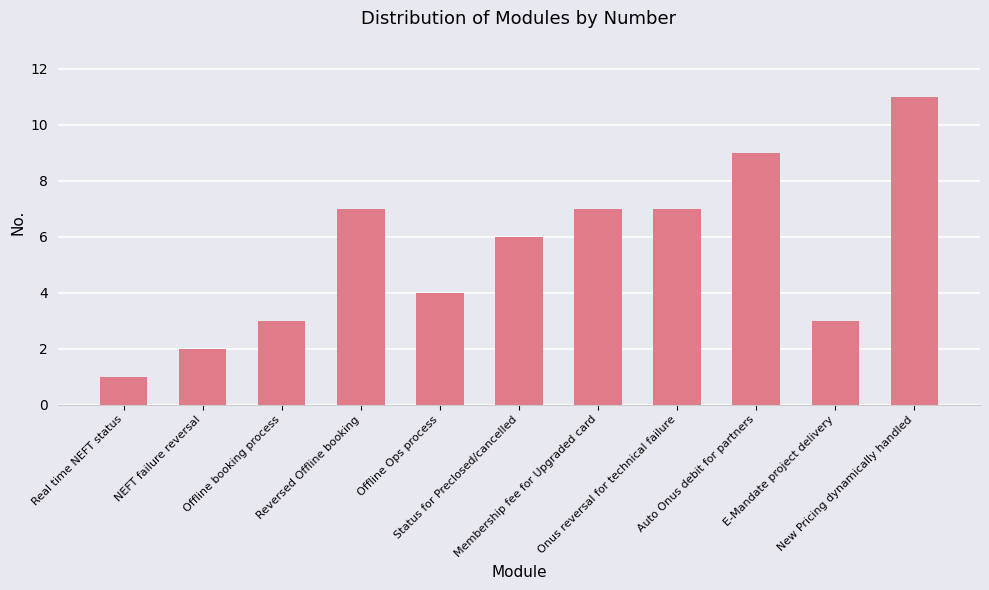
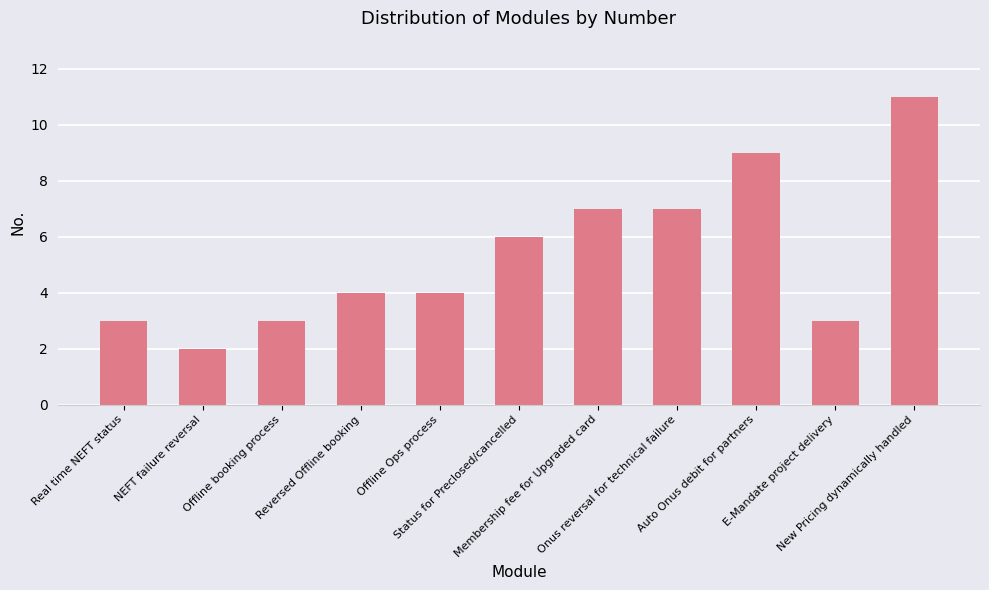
  {
-   "Real time NEFT status": 1,
+   "Real time NEFT status": 3,
    "NEFT failure reversal": 2,
    "Offline booking process": 3,
-   "Reversed Offline booking": 7,
+   "Reversed Offline booking": 4,
    "Offline Ops process": 4,
    "Status for Preclosed/cancelled": 6,
    "Membership fee for Upgraded card": 7,
    "Onus reversal for technical failure": 7,
    "Auto Onus debit for partners": 9,
    "E-Mandate project delivery": 3,
    "New Pricing dynamically handled": 11
  }
